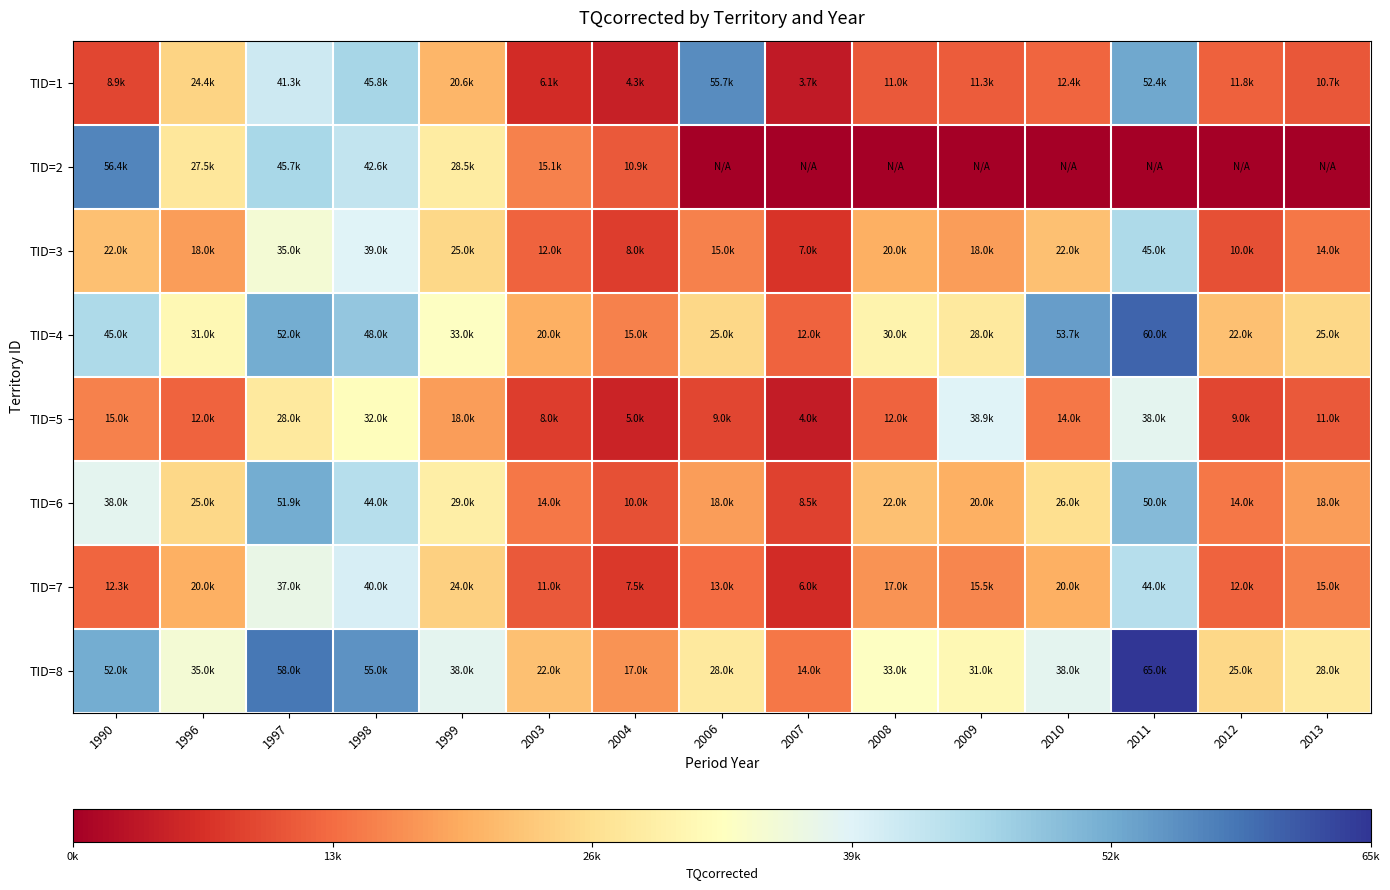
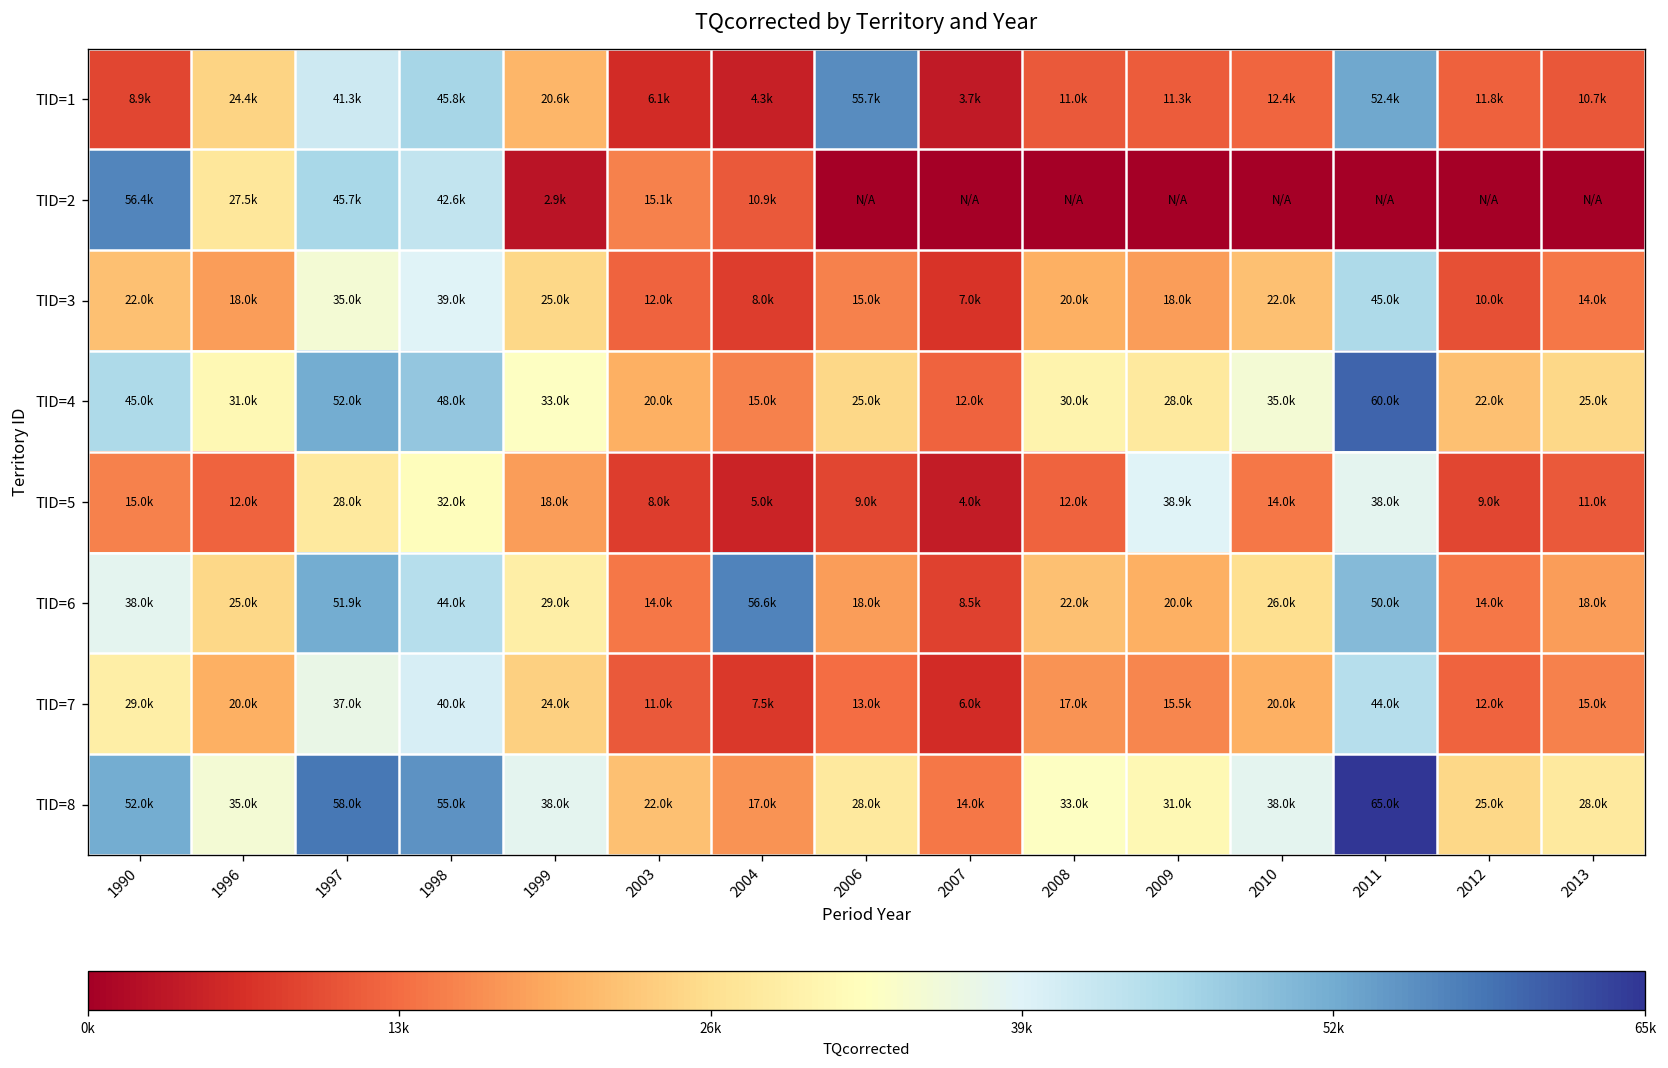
  {
    "TID=1": {
      "1990": "8.9k",
      "1996": "24.4k",
      "1997": "41.3k",
      "1998": "45.8k",
      "1999": "20.6k",
      "2003": "6.1k",
      "2004": "4.3k",
      "2006": "55.7k",
      "2007": "3.7k",
      "2008": "11.0k",
      "2009": "11.3k",
      "2010": "12.4k",
      "2011": "52.4k",
      "2012": "11.8k",
      "2013": "10.7k"
    },
    "TID=2": {
      "1990": "56.4k",
      "1996": "27.5k",
      "1997": "45.7k",
      "1998": "42.6k",
-     "1999": "28.5k",
+     "1999": "2.9k",
      "2003": "15.1k",
      "2004": "10.9k"
    },
    "TID=3": {
      "1990": "22.0k",
      "1996": "18.0k",
      "1997": "35.0k",
      "1998": "39.0k",
      "1999": "25.0k",
      "2003": "12.0k",
      "2004": "8.0k",
      "2006": "15.0k",
      "2007": "7.0k",
      "2008": "20.0k",
      "2009": "18.0k",
      "2010": "22.0k",
      "2011": "45.0k",
      "2012": "10.0k",
      "2013": "14.0k"
    },
    "TID=4": {
      "1990": "45.0k",
      "1996": "31.0k",
      "1997": "52.0k",
      "1998": "48.0k",
      "1999": "33.0k",
      "2003": "20.0k",
      "2004": "15.0k",
      "2006": "25.0k",
      "2007": "12.0k",
      "2008": "30.0k",
      "2009": "28.0k",
-     "2010": "53.7k",
+     "2010": "35.0k",
      "2011": "60.0k",
      "2012": "22.0k",
      "2013": "25.0k"
    },
    "TID=5": {
      "1990": "15.0k",
      "1996": "12.0k",
      "1997": "28.0k",
      "1998": "32.0k",
      "1999": "18.0k",
      "2003": "8.0k",
      "2004": "5.0k",
      "2006": "9.0k",
      "2007": "4.0k",
      "2008": "12.0k",
      "2009": "38.9k",
      "2010": "14.0k",
      "2011": "38.0k",
      "2012": "9.0k",
      "2013": "11.0k"
    },
    "TID=6": {
      "1990": "38.0k",
      "1996": "25.0k",
      "1997": "51.9k",
      "1998": "44.0k",
      "1999": "29.0k",
      "2003": "14.0k",
-     "2004": "10.0k",
+     "2004": "56.6k",
      "2006": "18.0k",
      "2007": "8.5k",
      "2008": "22.0k",
      "2009": "20.0k",
      "2010": "26.0k",
      "2011": "50.0k",
      "2012": "14.0k",
      "2013": "18.0k"
    },
    "TID=7": {
-     "1990": "12.3k",
+     "1990": "29.0k",
      "1996": "20.0k",
      "1997": "37.0k",
      "1998": "40.0k",
      "1999": "24.0k",
      "2003": "11.0k",
      "2004": "7.5k",
      "2006": "13.0k",
      "2007": "6.0k",
      "2008": "17.0k",
      "2009": "15.5k",
      "2010": "20.0k",
      "2011": "44.0k",
      "2012": "12.0k",
      "2013": "15.0k"
    },
    "TID=8": {
      "1990": "52.0k",
      "1996": "35.0k",
      "1997": "58.0k",
      "1998": "55.0k",
      "1999": "38.0k",
      "2003": "22.0k",
      "2004": "17.0k",
      "2006": "28.0k",
      "2007": "14.0k",
      "2008": "33.0k",
      "2009": "31.0k",
      "2010": "38.0k",
      "2011": "65.0k",
      "2012": "25.0k",
      "2013": "28.0k"
    }
  }
